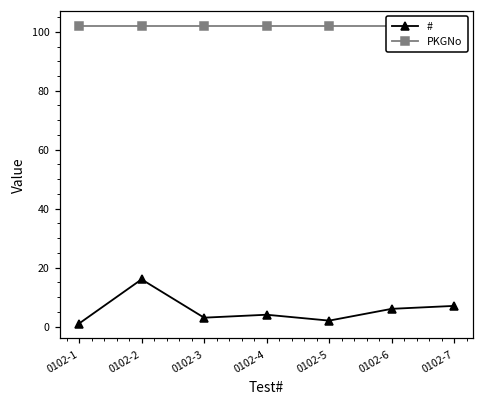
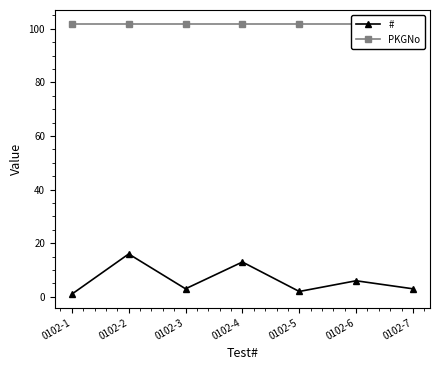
  {
    "#": {
      "0102-1": 1,
      "0102-2": 16,
      "0102-3": 3,
-     "0102-4": 4,
+     "0102-4": 13,
      "0102-5": 2,
      "0102-6": 6,
-     "0102-7": 7
+     "0102-7": 3
    },
    "PKGNo": {
      "0102-1": 102,
      "0102-2": 102,
      "0102-3": 102,
      "0102-4": 102,
      "0102-5": 102
    }
  }
